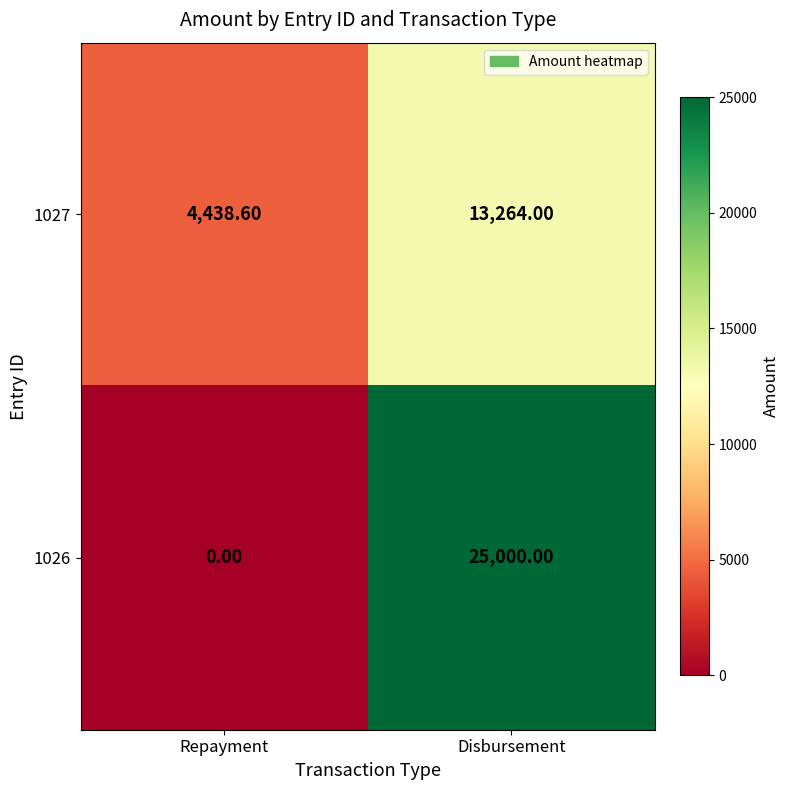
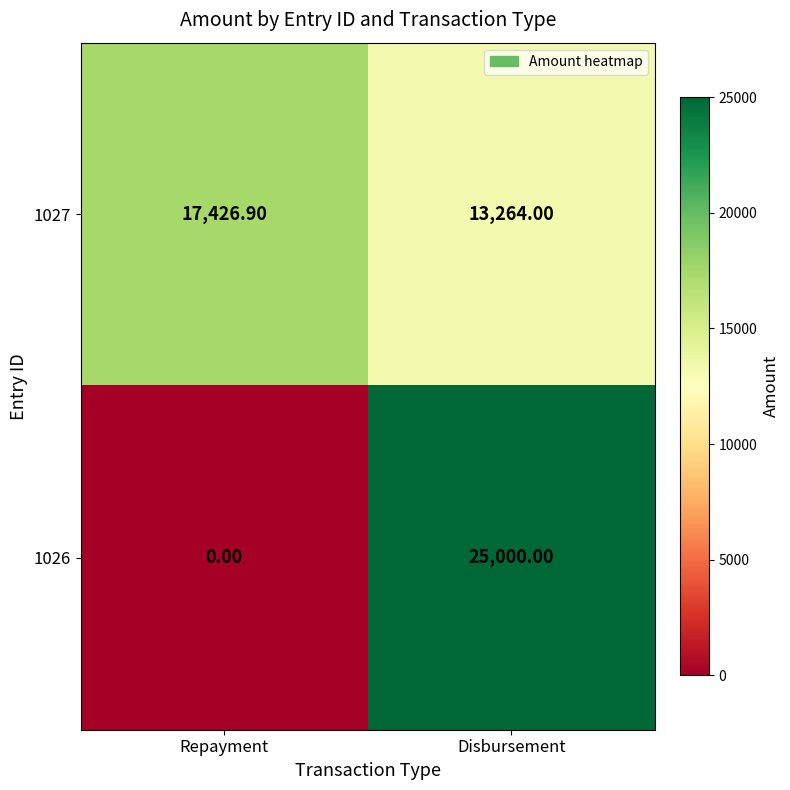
  {
    "1027": {
-     "Repayment": "4,438.60",
+     "Repayment": "17,426.90",
      "Disbursement": "13,264.00"
    },
    "1026": {
      "Repayment": "0.00",
      "Disbursement": "25,000.00"
    }
  }
